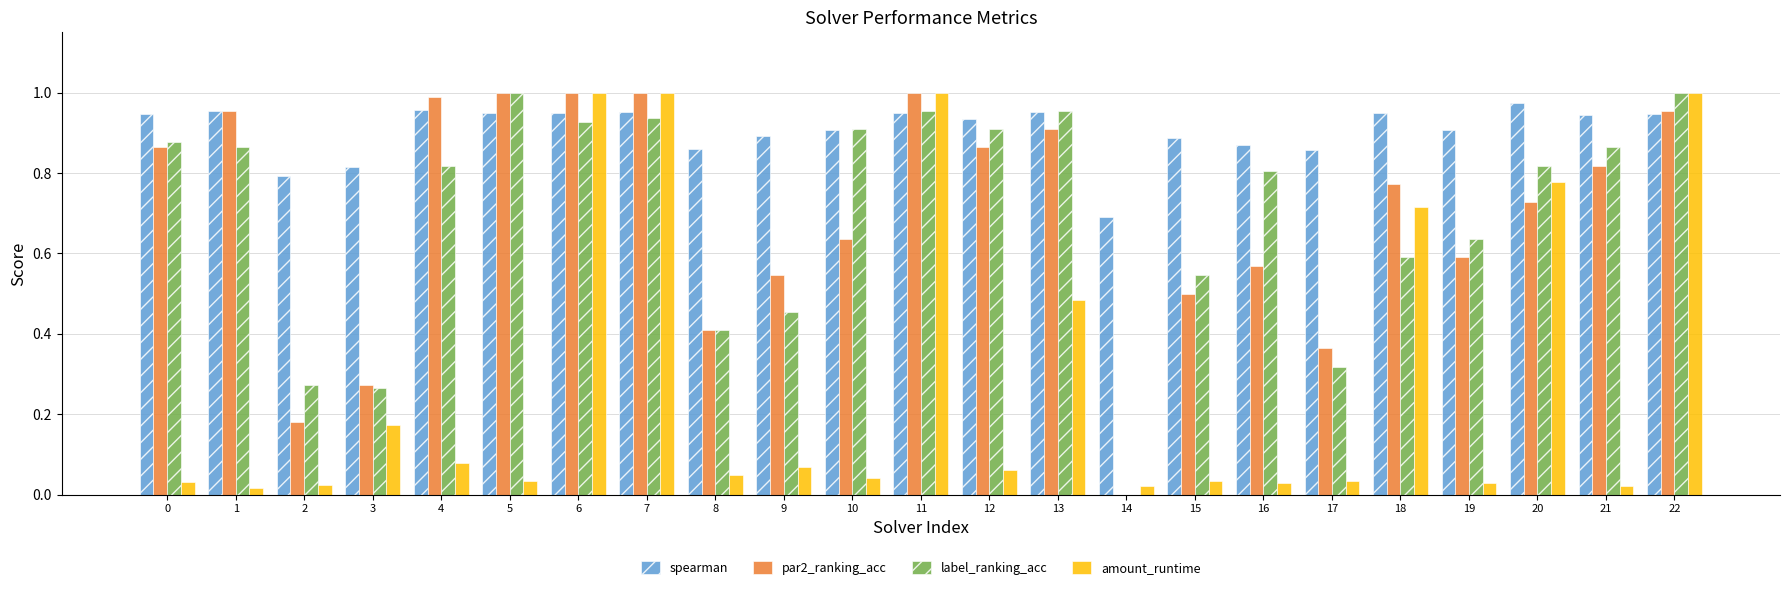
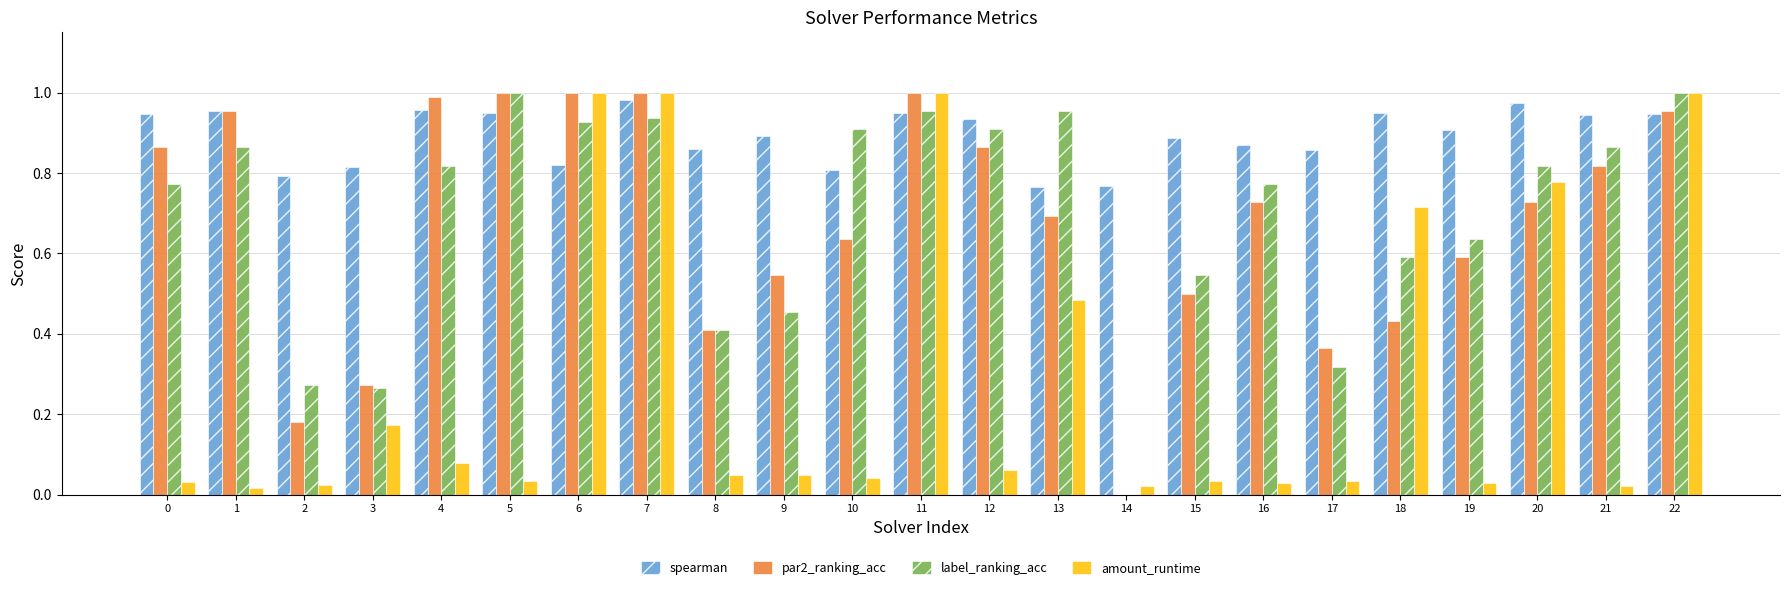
  {
    "spearman": {
      "0": 0.95,
      "1": 0.96,
      "2": 0.79,
      "3": 0.82,
      "4": 0.96,
      "5": 0.95,
-     "6": 0.95,
-     "7": 0.95,
+     "6": 0.82,
+     "7": 0.98,
      "8": 0.86,
      "9": 0.89,
-     "10": 0.91,
+     "10": 0.81,
      "11": 0.95,
      "12": 0.94,
-     "13": 0.95,
-     "14": 0.69,
+     "13": 0.77,
+     "14": 0.77,
      "15": 0.89,
      "16": 0.87,
      "17": 0.86,
      "18": 0.95,
      "19": 0.91,
      "20": 0.97,
      "21": 0.94,
      "22": 0.95
    },
    "par2_ranking_acc": {
      "0": 0.86,
      "1": 0.95,
      "2": 0.18,
      "3": 0.27,
      "4": 0.99,
      "5": 1.00,
      "6": 1.00,
      "7": 1.00,
      "8": 0.41,
      "9": 0.55,
      "10": 0.64,
      "11": 1.00,
      "12": 0.86,
-     "13": 0.91,
+     "13": 0.69,
      "14": 0.00,
      "15": 0.50,
-     "16": 0.57,
+     "16": 0.73,
      "17": 0.36,
-     "18": 0.77,
+     "18": 0.43,
      "19": 0.59,
      "20": 0.73,
      "21": 0.82,
      "22": 0.95
    },
    "label_ranking_acc": {
-     "0": 0.88,
+     "0": 0.77,
      "1": 0.86,
      "2": 0.27,
      "3": 0.27,
      "4": 0.82,
      "5": 1.00,
      "6": 0.93,
      "7": 0.94,
      "8": 0.41,
      "9": 0.45,
      "10": 0.91,
      "11": 0.95,
      "12": 0.91,
      "13": 0.95,
      "14": 0.00,
      "15": 0.55,
-     "16": 0.81,
+     "16": 0.77,
      "17": 0.32,
      "18": 0.59,
      "19": 0.64,
      "20": 0.82,
      "21": 0.86,
      "22": 1.00
    },
    "amount_runtime": {
      "0": 0.03,
      "1": 0.02,
      "2": 0.02,
      "3": 0.17,
      "4": 0.08,
      "5": 0.03,
      "6": 1.00,
      "7": 1.00,
      "8": 0.05,
-     "9": 0.07,
+     "9": 0.05,
      "10": 0.04,
      "11": 1.00,
      "12": 0.06,
      "13": 0.48,
      "14": 0.02,
      "15": 0.03,
      "16": 0.03,
      "17": 0.03,
      "18": 0.72,
      "19": 0.03,
      "20": 0.78,
      "21": 0.02,
      "22": 1.00
    }
  }
